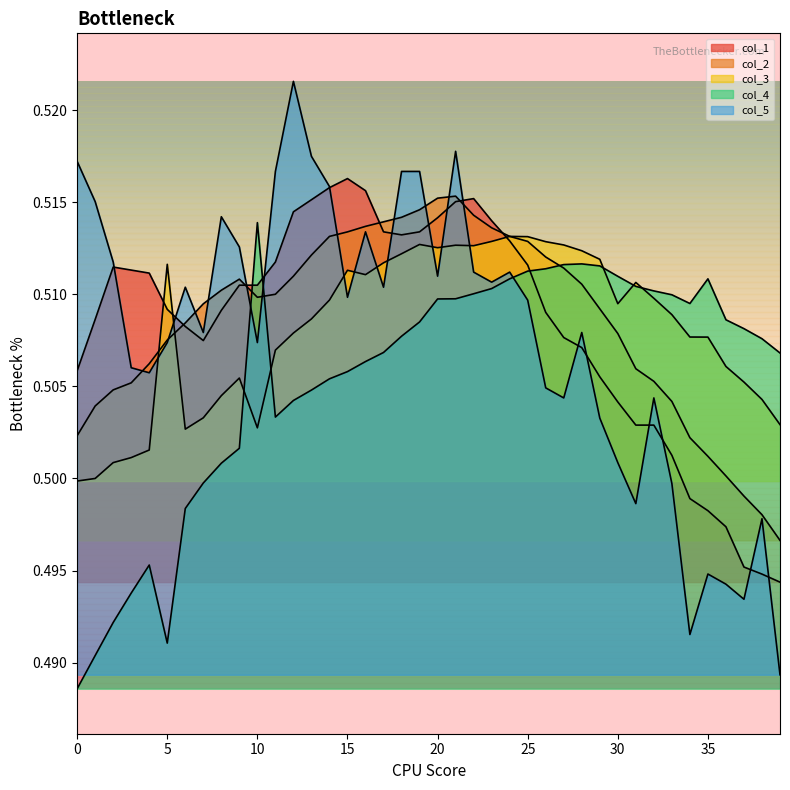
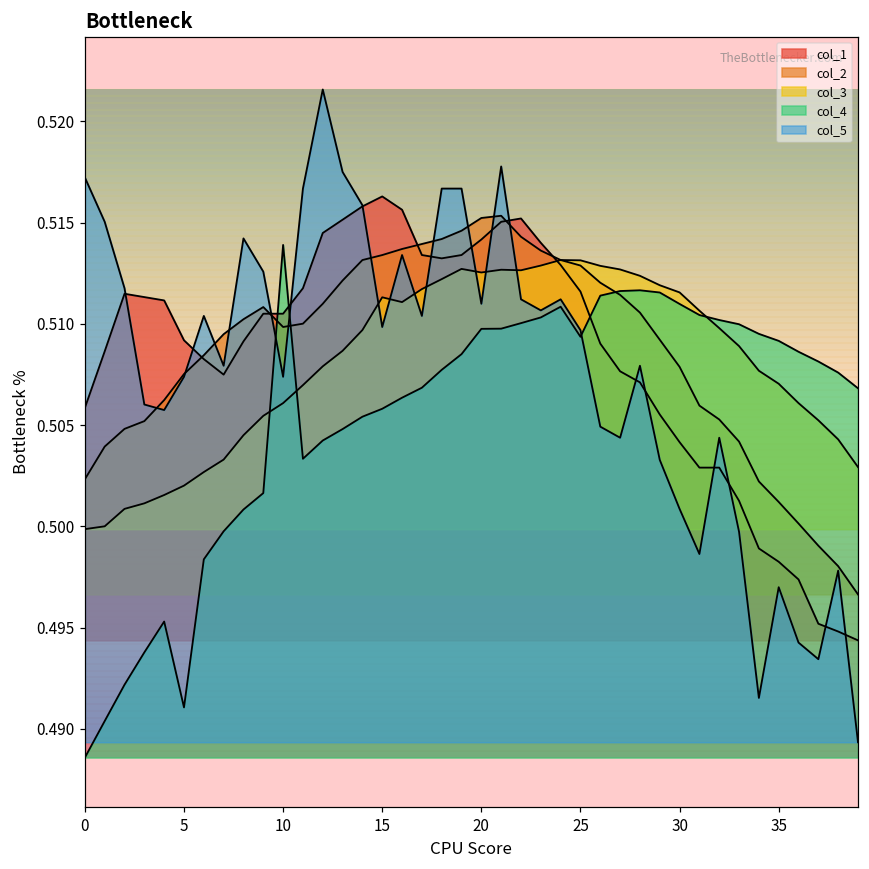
  {
    "col_3": {
      "0": 0.4999,
-     "5": 0.5116,
-     "10": 0.5028,
+     "5": 0.5020,
+     "10": 0.5061,
      "15": 0.5113,
      "20": 0.5125,
      "25": 0.5131,
-     "30": 0.5095,
-     "35": 0.5077
+     "30": 0.5115,
+     "35": 0.5070
    },
    "col_4": {
      "0": 0.4886,
      "5": 0.4911,
      "10": 0.5139,
      "15": 0.5058,
      "20": 0.5098,
-     "25": 0.5113,
+     "25": 0.5094,
      "30": 0.5110,
-     "35": 0.5108
+     "35": 0.5092
    },
    "col_5": {
      "0": 0.5172,
      "5": 0.5074,
      "10": 0.5074,
      "15": 0.5098,
      "20": 0.5110,
      "25": 0.5097,
      "30": 0.5009,
-     "35": 0.4948
+     "35": 0.4970
    }
  }
